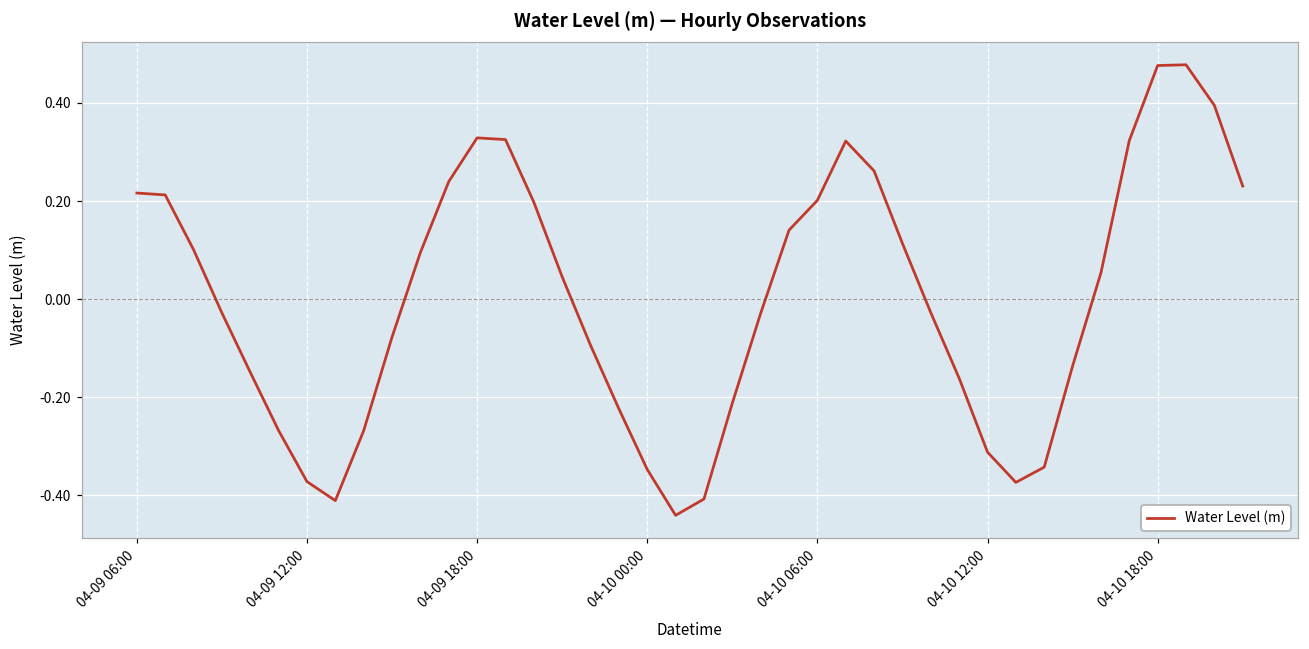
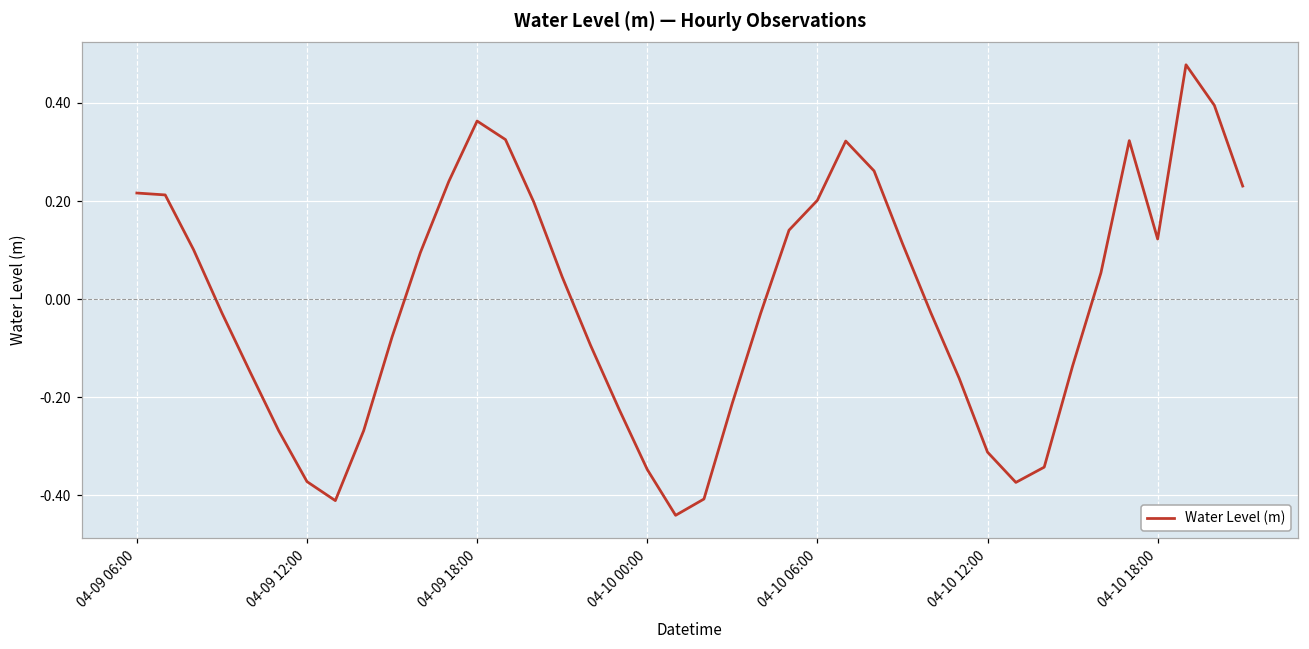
  {
    "04-09 06:00": 0.22,
    "04-09 12:00": -0.37,
-   "04-09 18:00": 0.33,
+   "04-09 18:00": 0.36,
    "04-10 00:00": -0.35,
    "04-10 06:00": 0.20,
    "04-10 12:00": -0.31,
-   "04-10 18:00": 0.48
+   "04-10 18:00": 0.12
  }
